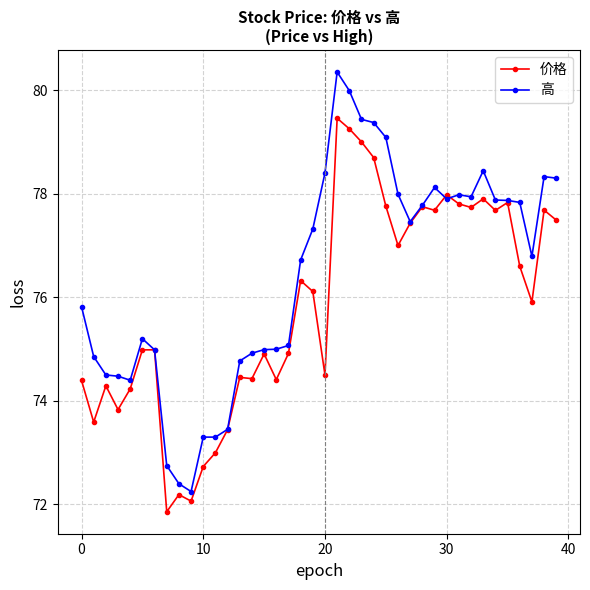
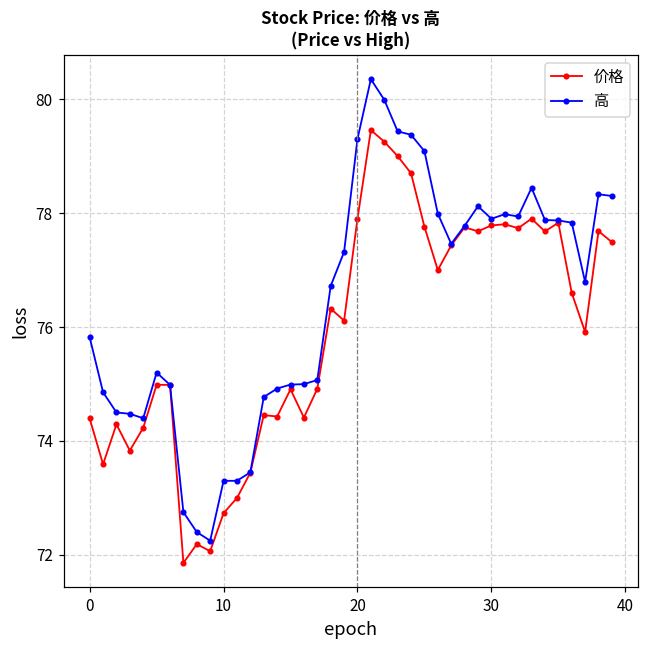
  {
    "价格": {
      "0": 74.4,
      "10": 72.7,
-     "20": 74.5,
-     "30": 78.0
+     "20": 77.9,
+     "30": 77.8
    },
    "高": {
      "0": 75.8,
      "10": 73.3,
-     "20": 78.4,
+     "20": 79.3,
      "30": 77.9
    }
  }
